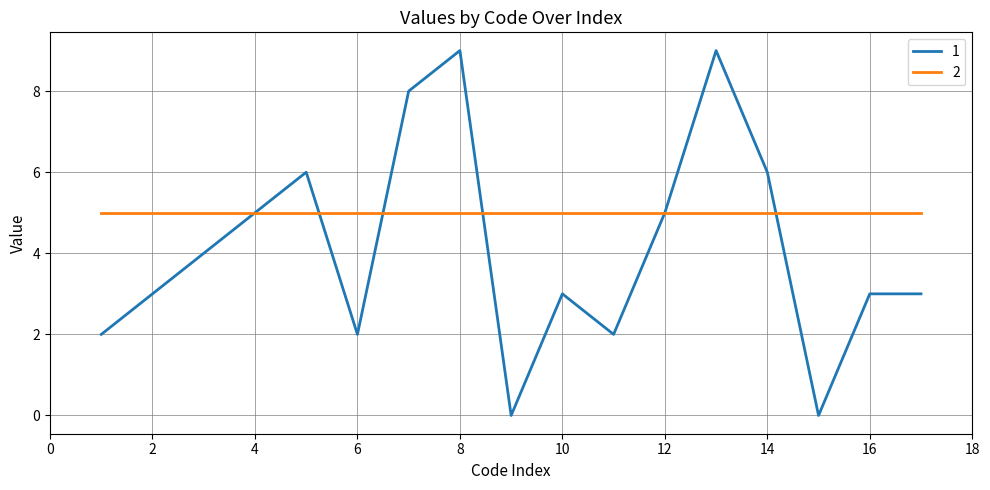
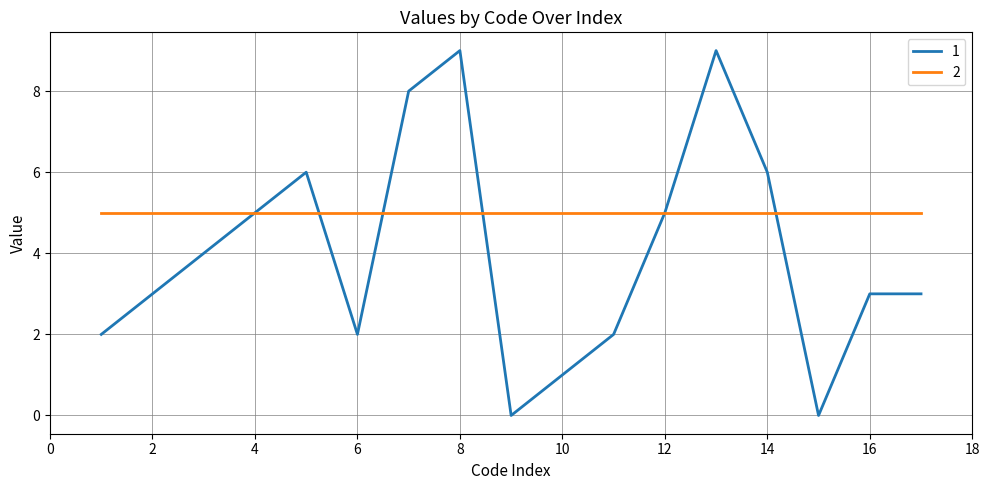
  {
    "1": {
      "2": 3,
      "6": 2,
      "8": 9,
-     "10": 3,
+     "10": 1,
      "14": 6,
      "16": 3
    },
    "2": {
      "2": 5,
      "6": 5,
      "8": 5,
      "10": 5,
      "14": 5,
      "16": 5
    }
  }
